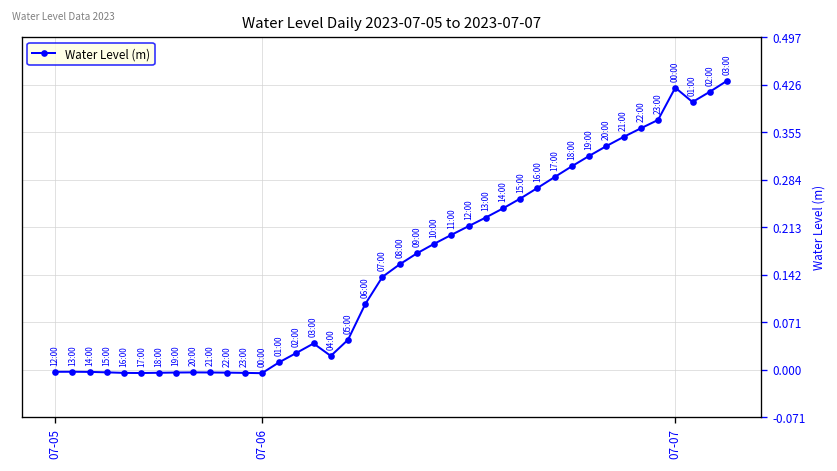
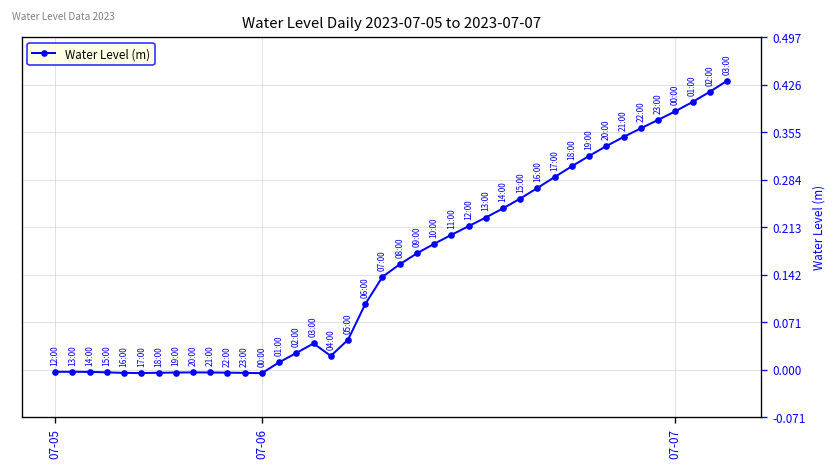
  {
-   "07-07": 0.42
+   "07-07": 0.39
  }
